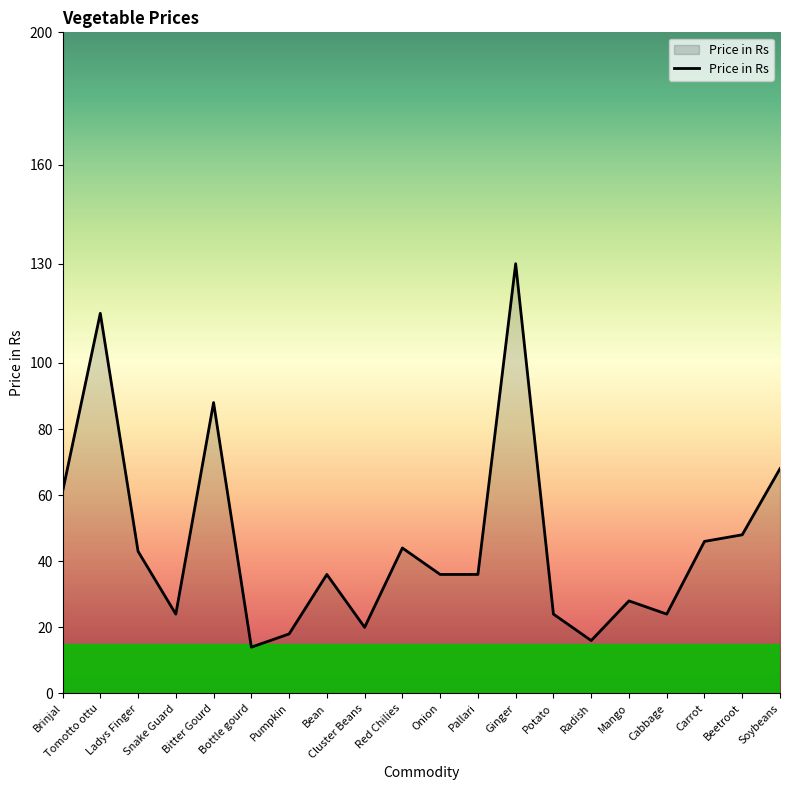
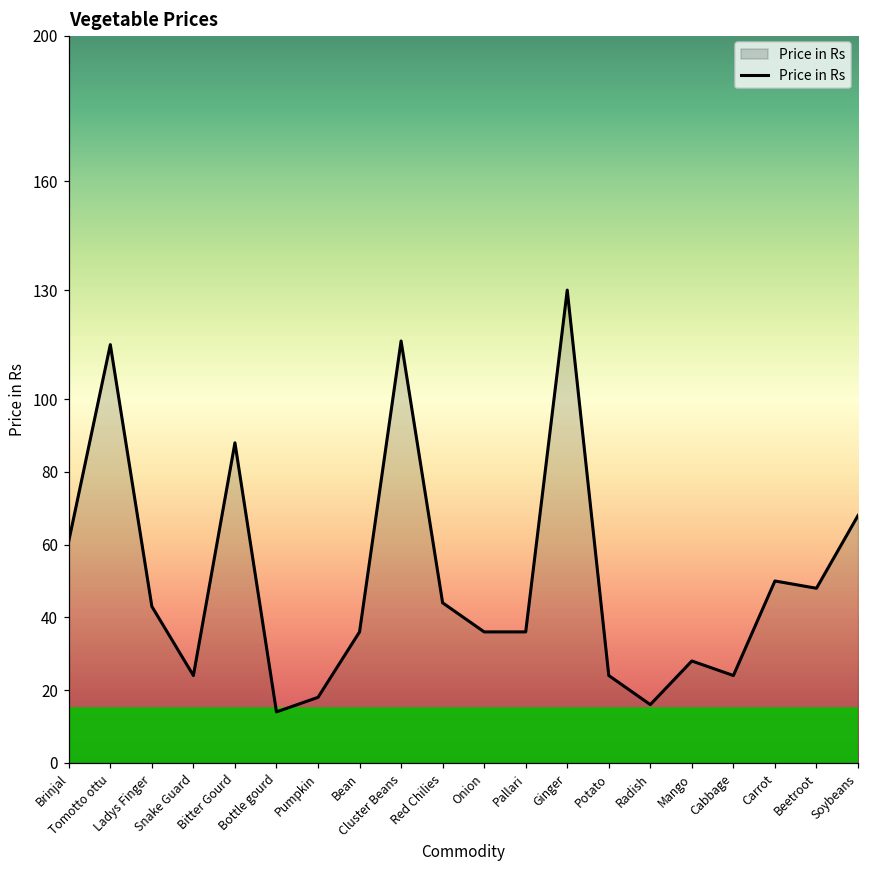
  {
    "Brinjal": 61,
    "Tomotto ottu": 115,
    "Ladys Finger": 43,
    "Snake Guard": 24,
    "Bitter Gourd": 88,
    "Pumpkin": 18,
    "Bean": 36,
-   "Cluster Beans": 20,
+   "Cluster Beans": 116,
    "Red Chilies": 44,
    "Onion": 36,
    "Pallari": 36,
    "Ginger": 130,
    "Potato": 24,
    "Radish": 16,
    "Mango": 28,
    "Cabbage": 24,
-   "Carrot": 46,
+   "Carrot": 50,
    "Beetroot": 48,
    "Soybeans": 68
  }
